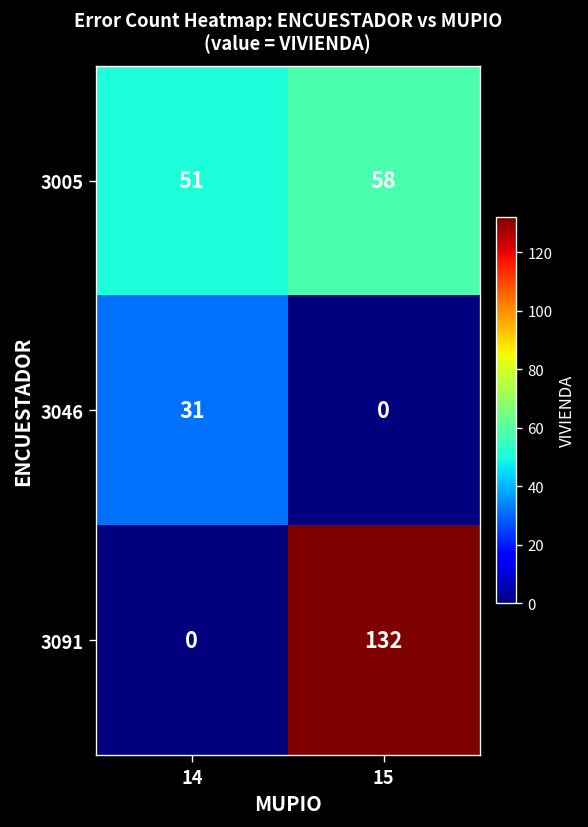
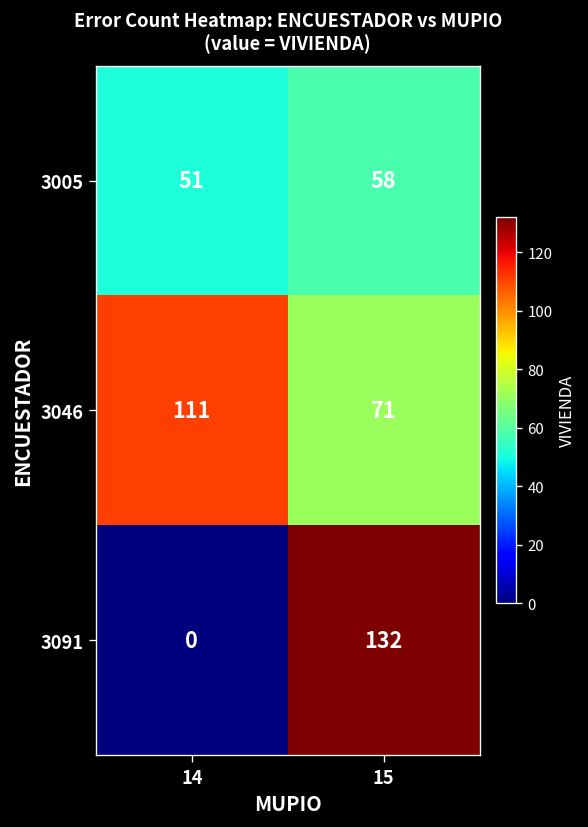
  {
    "3005": {
      "14": 51,
      "15": 58
    },
    "3046": {
-     "14": 31,
-     "15": 0
+     "14": 111,
+     "15": 71
    },
    "3091": {
      "14": 0,
      "15": 132
    }
  }
